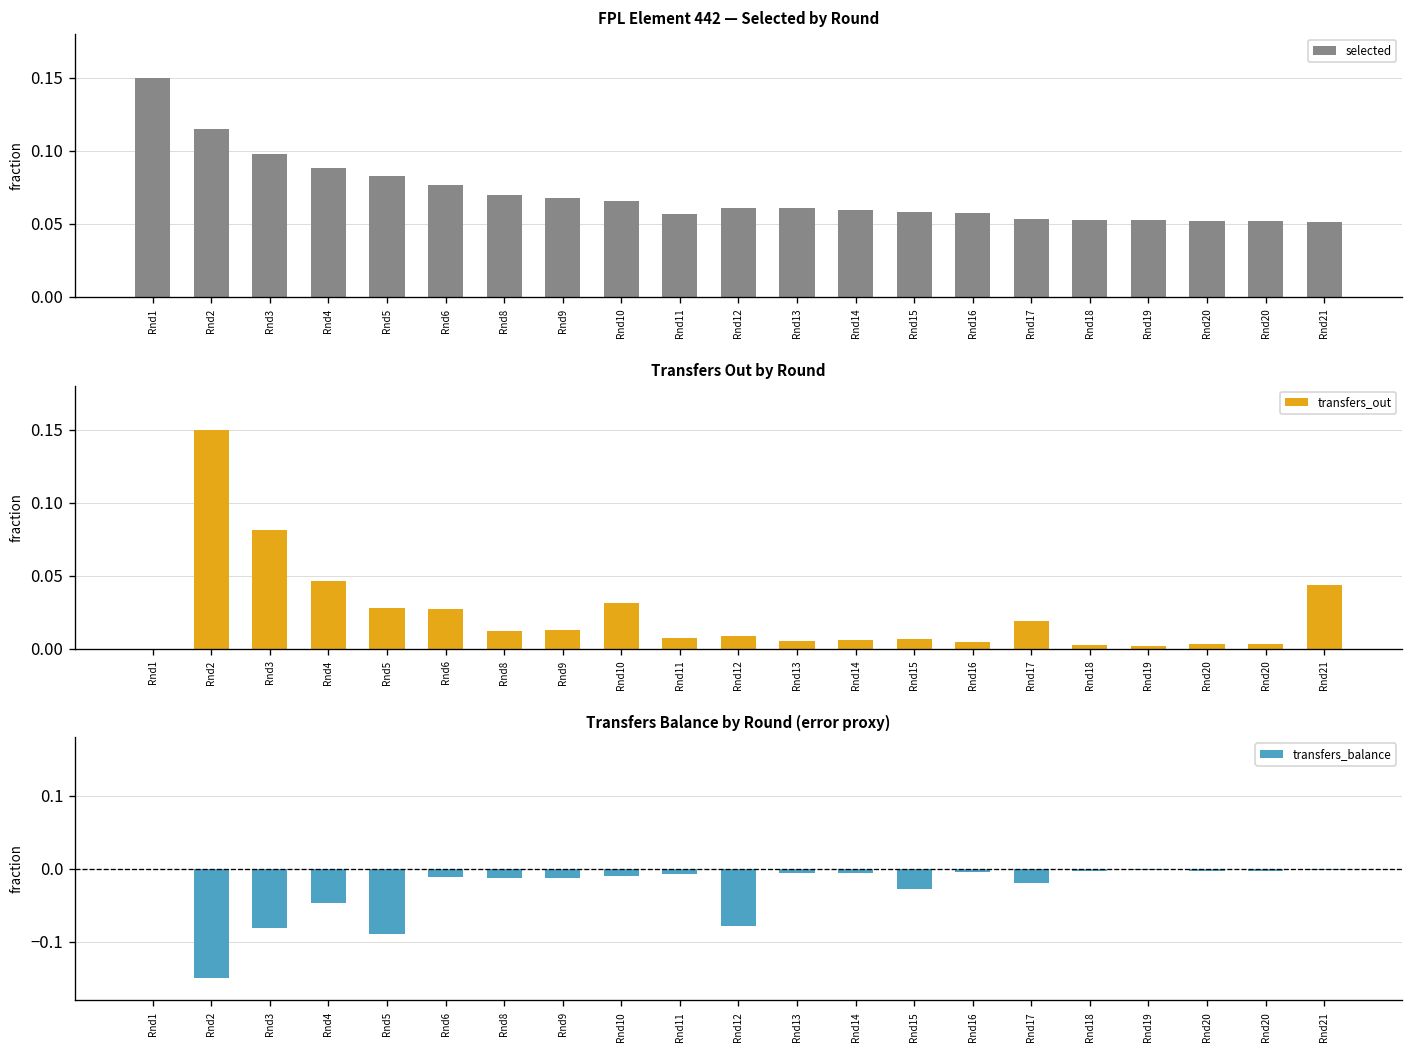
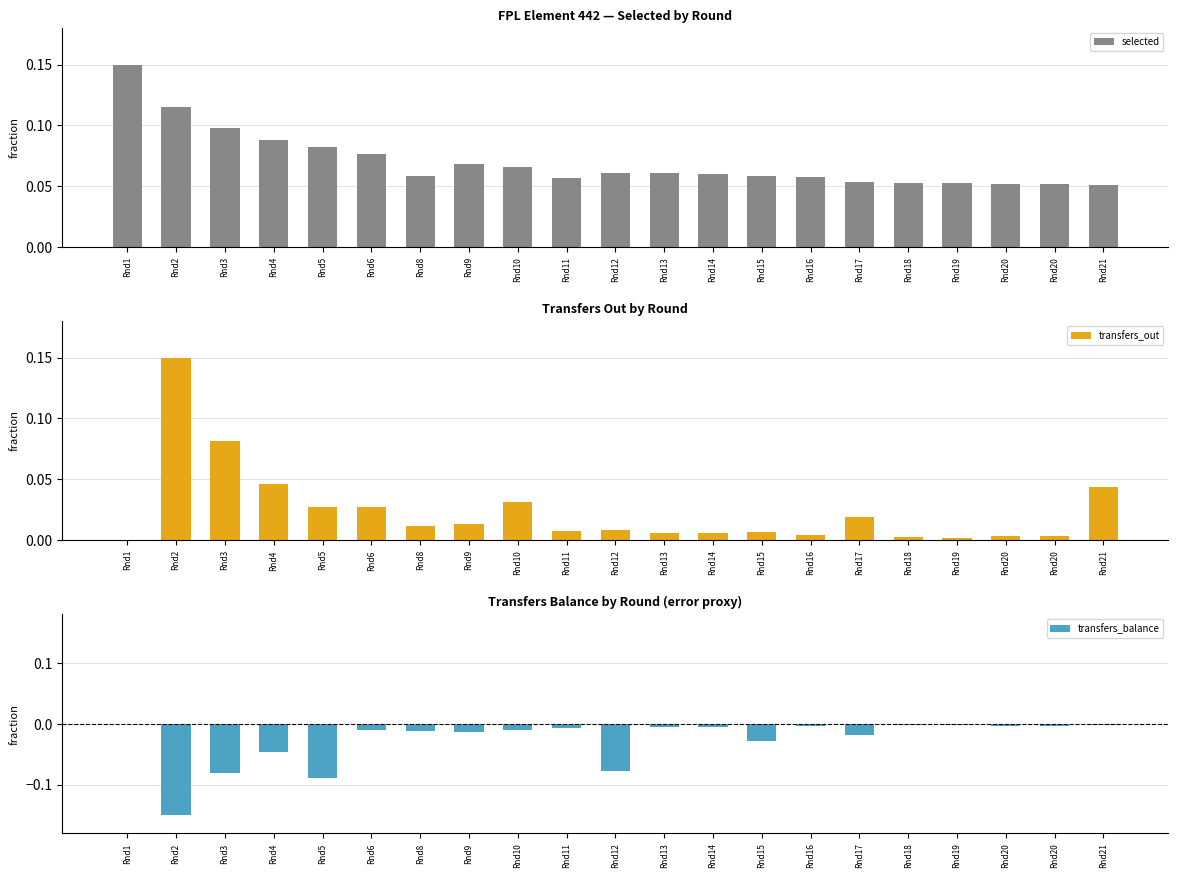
  {
    "FPL Element 442 — Selected by Round": {
      "Rnd1": 0.150,
      "Rnd2": 0.115,
      "Rnd3": 0.098,
      "Rnd4": 0.088,
      "Rnd5": 0.082,
      "Rnd6": 0.076,
-     "Rnd8": 0.070,
+     "Rnd8": 0.059,
      "Rnd9": 0.068,
      "Rnd10": 0.066,
      "Rnd11": 0.057,
      "Rnd12": 0.061,
      "Rnd13": 0.061,
      "Rnd14": 0.060,
      "Rnd15": 0.058,
      "Rnd16": 0.057,
      "Rnd17": 0.053,
      "Rnd18": 0.053,
      "Rnd19": 0.052,
      "Rnd21": 0.051
    },
    "Transfers Out by Round": {
      "Rnd1": 0.000,
      "Rnd2": 0.150,
      "Rnd3": 0.081,
      "Rnd4": 0.046,
      "Rnd5": 0.028,
      "Rnd6": 0.027,
      "Rnd8": 0.012,
      "Rnd9": 0.013,
      "Rnd10": 0.031,
      "Rnd11": 0.008,
      "Rnd12": 0.008,
      "Rnd13": 0.006,
      "Rnd14": 0.006,
      "Rnd15": 0.006,
      "Rnd16": 0.004,
      "Rnd17": 0.019,
      "Rnd18": 0.003,
      "Rnd21": 0.044
    },
    "Transfers Balance by Round (error proxy)": {
      "Rnd1": 0.00,
      "Rnd2": -0.15,
      "Rnd3": -0.08,
      "Rnd4": -0.05,
      "Rnd5": -0.09,
      "Rnd6": -0.01,
      "Rnd8": -0.01,
      "Rnd9": -0.01,
      "Rnd10": -0.01,
      "Rnd11": -0.01,
      "Rnd12": -0.08,
      "Rnd13": -0.01,
      "Rnd14": -0.01,
      "Rnd15": -0.03,
      "Rnd16": 0.00,
      "Rnd17": -0.02
    }
  }
